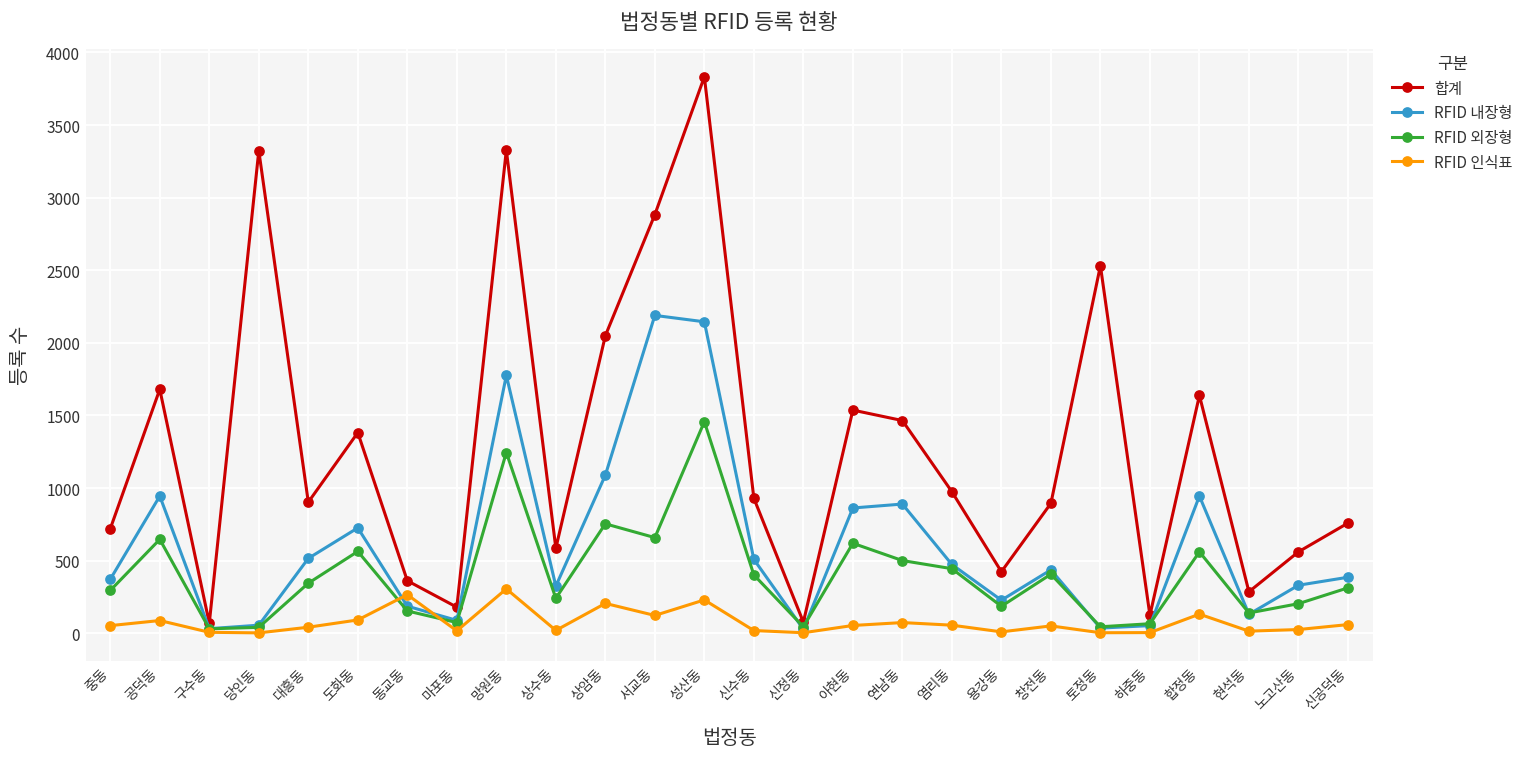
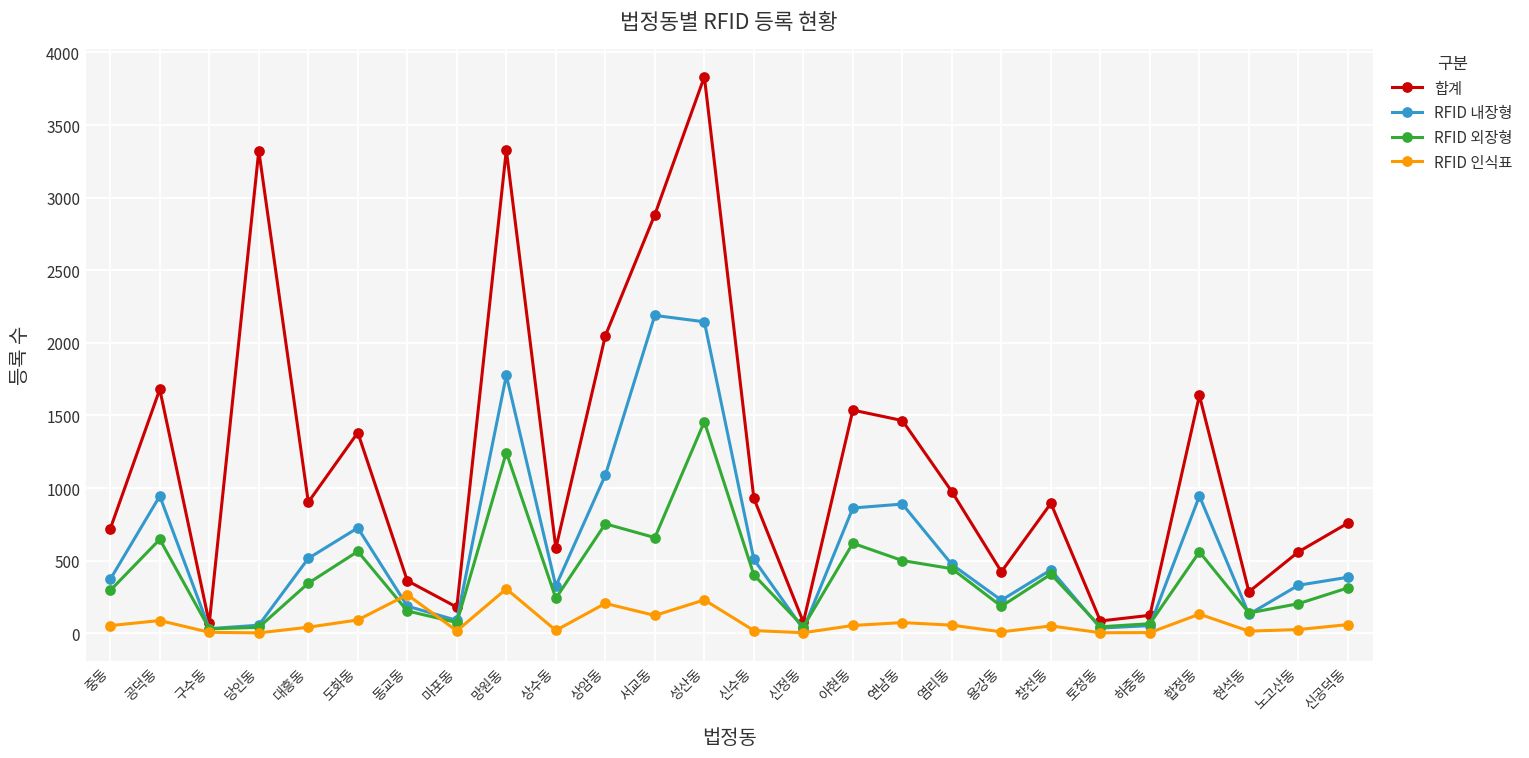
  {
    "합계": {
      "중동": 720,
      "공덕동": 1680,
      "구수동": 70,
      "당인동": 3320,
      "대흥동": 900,
      "도화동": 1380,
      "동교동": 360,
      "마포동": 180,
      "망원동": 3330,
      "상수동": 590,
      "상암동": 2050,
      "서교동": 2880,
      "성산동": 3830,
      "신수동": 930,
      "신정동": 80,
      "아현동": 1540,
      "연남동": 1470,
      "염리동": 980,
      "용강동": 420,
      "창전동": 900,
-     "토정동": 2530,
+     "토정동": 90,
      "하중동": 120,
      "합정동": 1640,
      "현석동": 290,
      "노고산동": 560,
      "신공덕동": 760
    },
    "RFID 내장형": {
      "중동": 370,
      "공덕동": 950,
      "대흥동": 520,
      "도화동": 730,
      "동교동": 190,
      "망원동": 1780,
      "상수동": 330,
      "상암동": 1090,
      "서교동": 2190,
      "성산동": 2150,
      "신수동": 510,
      "아현동": 860,
      "연남동": 890,
      "염리동": 470,
      "용강동": 230,
      "창전동": 440,
      "합정동": 950,
      "노고산동": 330,
      "신공덕동": 390
    },
    "RFID 외장형": {
      "중동": 300,
      "공덕동": 650,
      "대흥동": 350,
      "도화동": 560,
      "동교동": 150,
      "망원동": 1250,
      "상수동": 240,
      "상암동": 750,
      "서교동": 660,
      "성산동": 1460,
      "신수동": 400,
      "아현동": 620,
      "연남동": 500,
      "염리동": 450,
      "용강동": 190,
      "창전동": 410,
      "합정동": 560,
      "노고산동": 200,
      "신공덕동": 310
    },
    "RFID 인식표": {
      "중동": 50,
      "공덕동": 90,
      "구수동": 10,
      "당인동": 0,
      "대흥동": 40,
      "도화동": 90,
      "동교동": 270,
      "마포동": 20,
      "망원동": 310,
      "상수동": 20,
      "상암동": 210,
      "서교동": 120,
      "성산동": 230,
      "신수동": 20,
      "신정동": 0,
      "아현동": 50,
      "연남동": 70,
      "염리동": 60,
      "용강동": 10,
      "창전동": 50,
      "토정동": 0,
      "하중동": 10,
      "합정동": 130,
      "현석동": 20,
      "노고산동": 30,
      "신공덕동": 60
    }
  }
